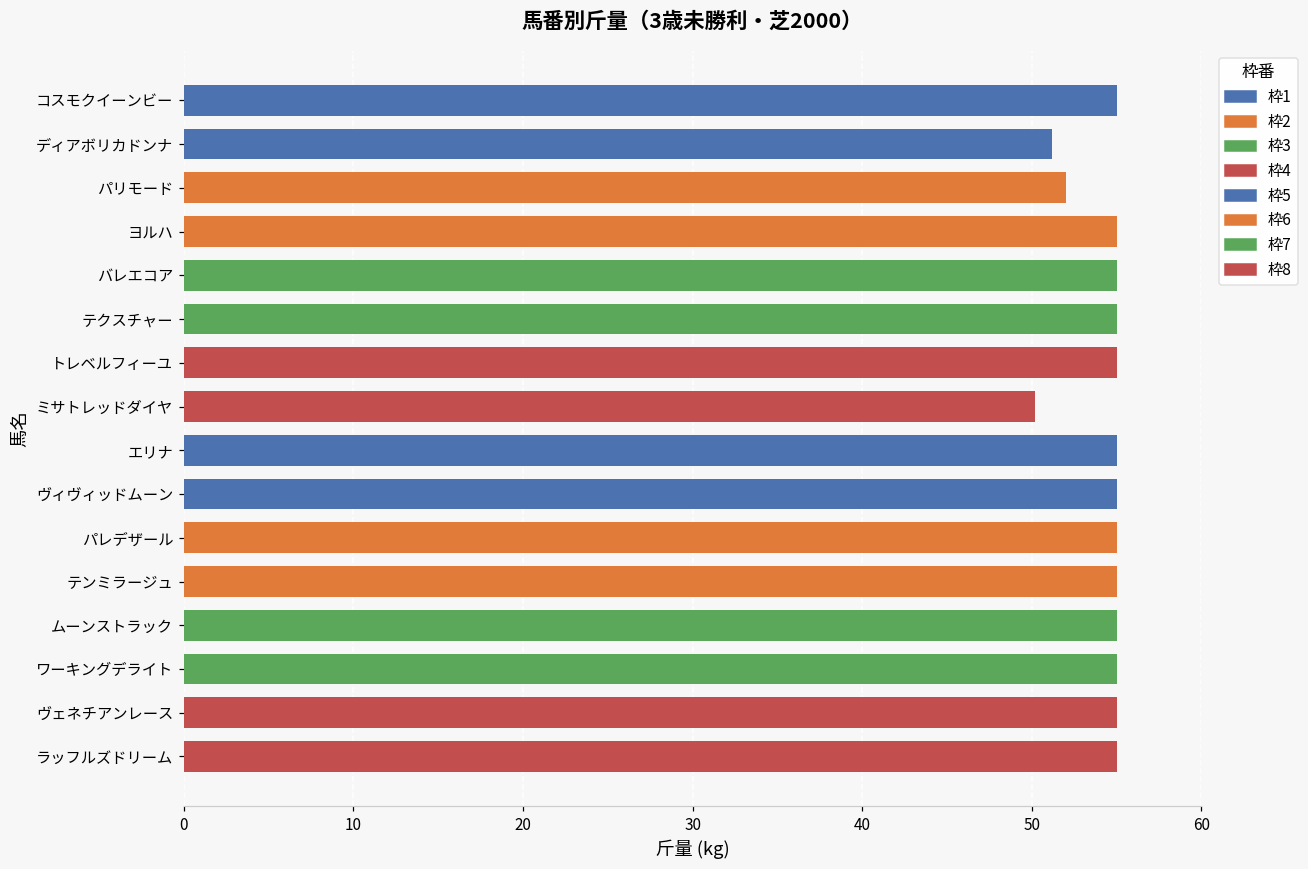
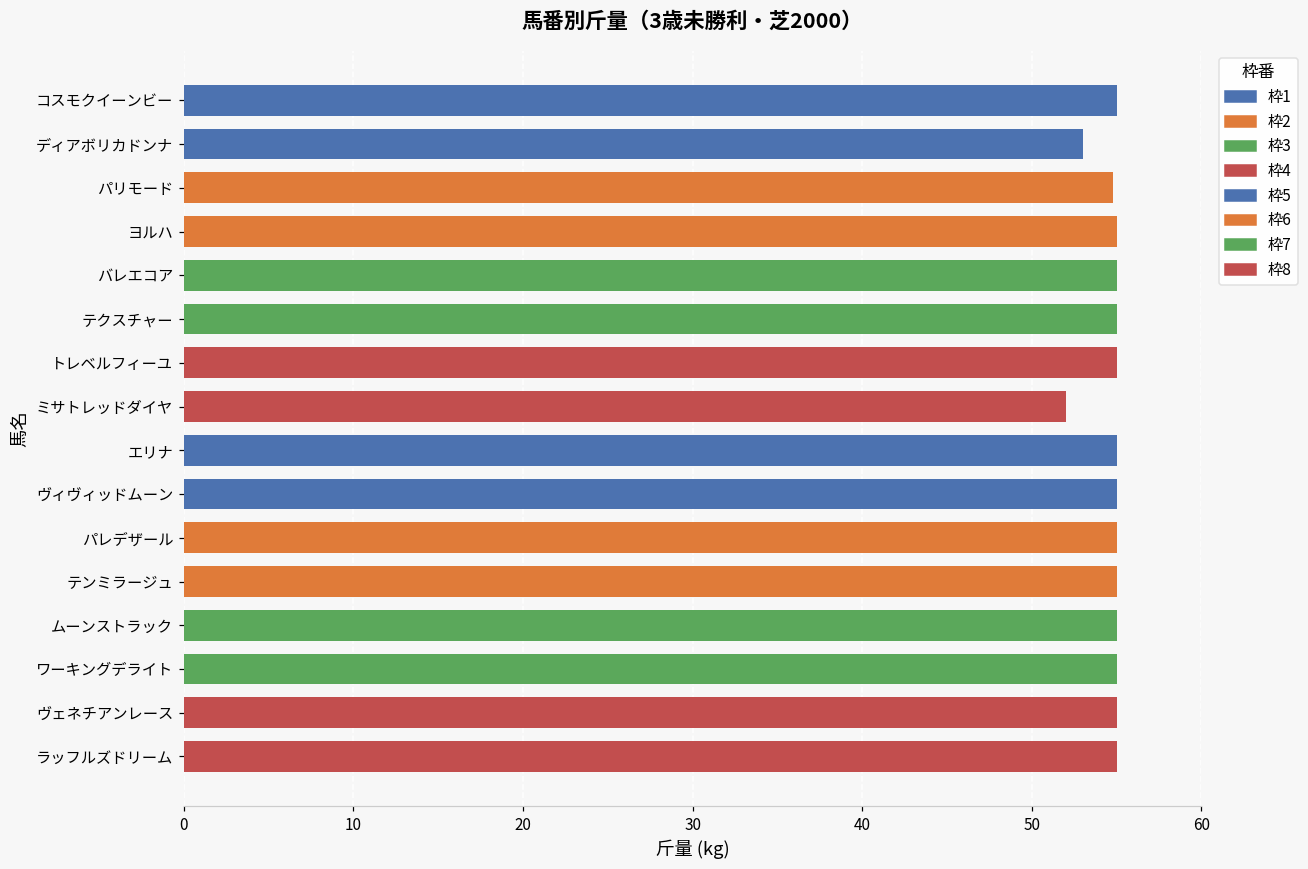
  {
    "コスモクイーンビー": 55.0,
-   "ディアボリカドンナ": 51.2,
-   "パリモード": 52.0,
+   "ディアボリカドンナ": 53.0,
+   "パリモード": 54.8,
    "ヨルハ": 55.0,
    "バレエコア": 55.0,
    "テクスチャー": 55.0,
    "トレベルフィーユ": 55.0,
-   "ミサトレッドダイヤ": 50.2,
+   "ミサトレッドダイヤ": 52.0,
    "エリナ": 55.0,
    "ヴィヴィッドムーン": 55.0,
    "パレデザール": 55.0,
    "テンミラージュ": 55.0,
    "ムーンストラック": 55.0,
    "ワーキングデライト": 55.0,
    "ヴェネチアンレース": 55.0,
    "ラッフルズドリーム": 55.0
  }
